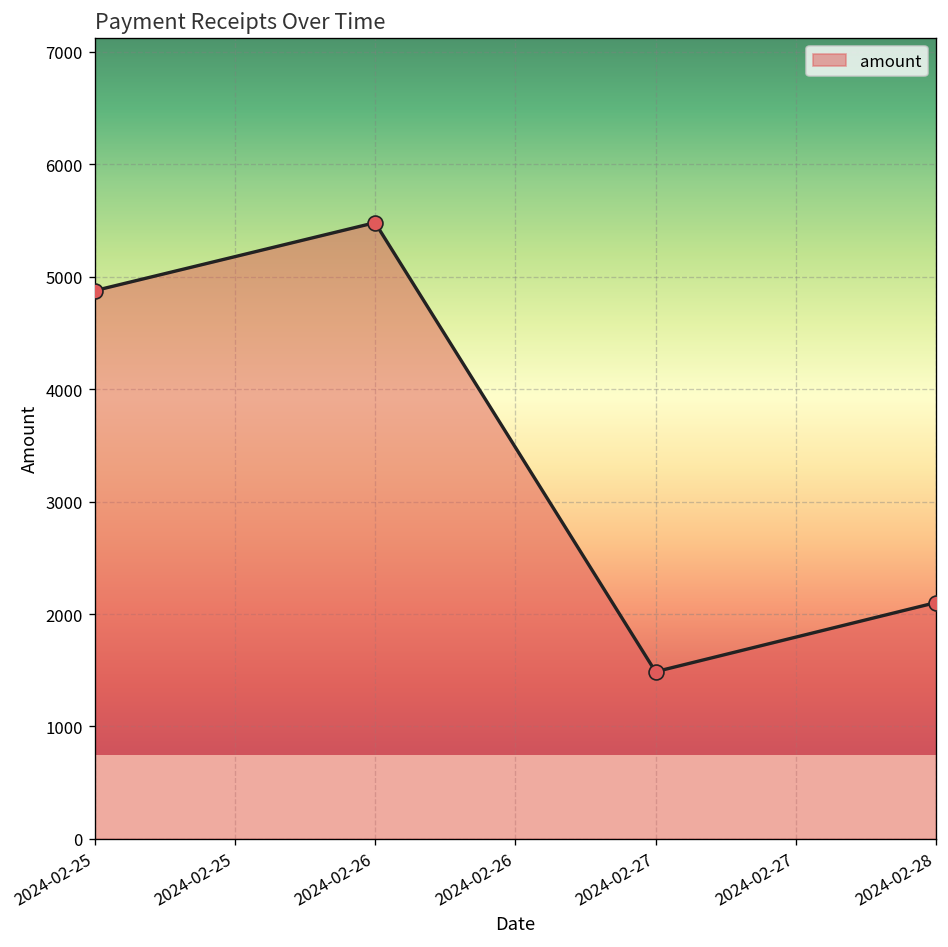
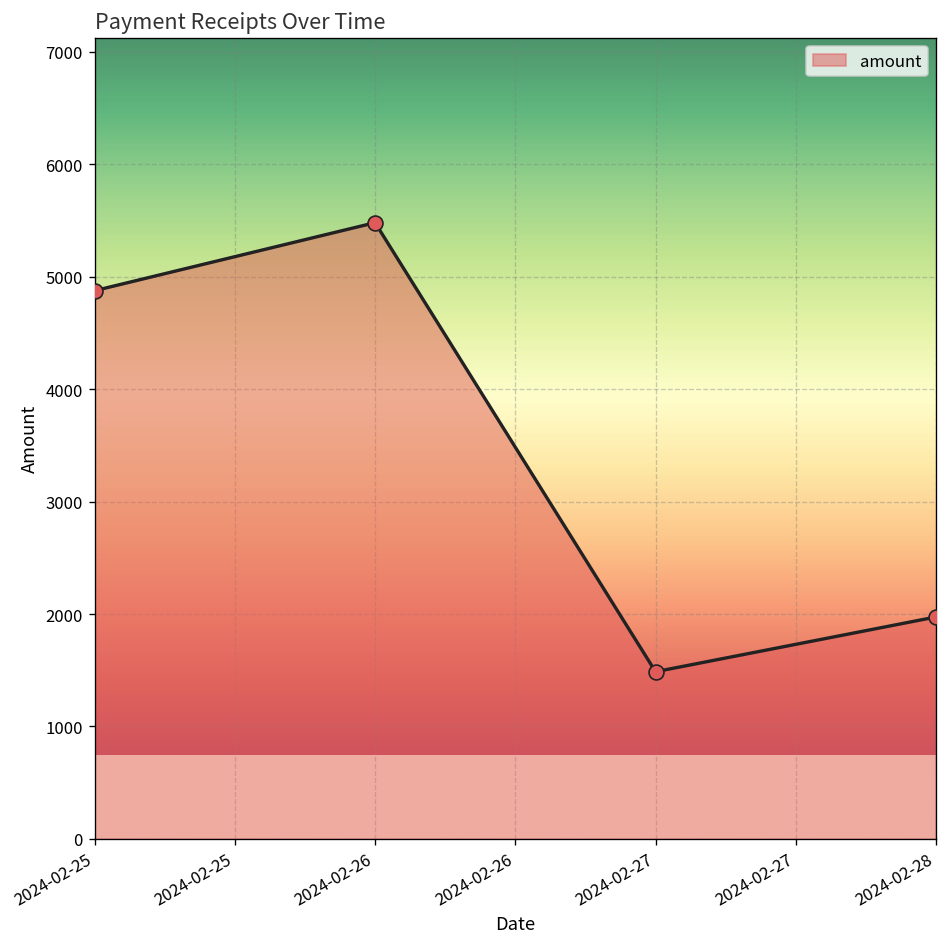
  {
    "2024-02-25": 4900,
    "2024-02-26": 5500,
    "2024-02-27": 1500,
-   "2024-02-28": 2100
+   "2024-02-28": 2000
  }
